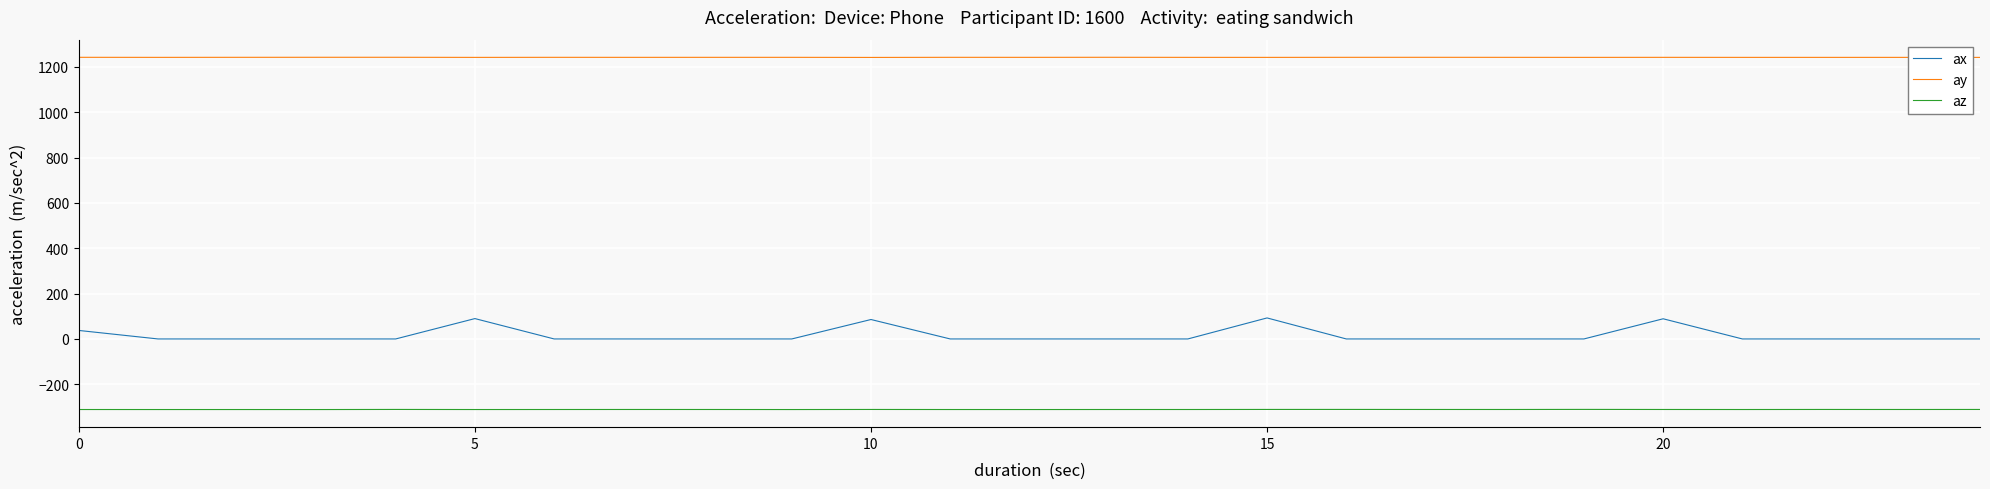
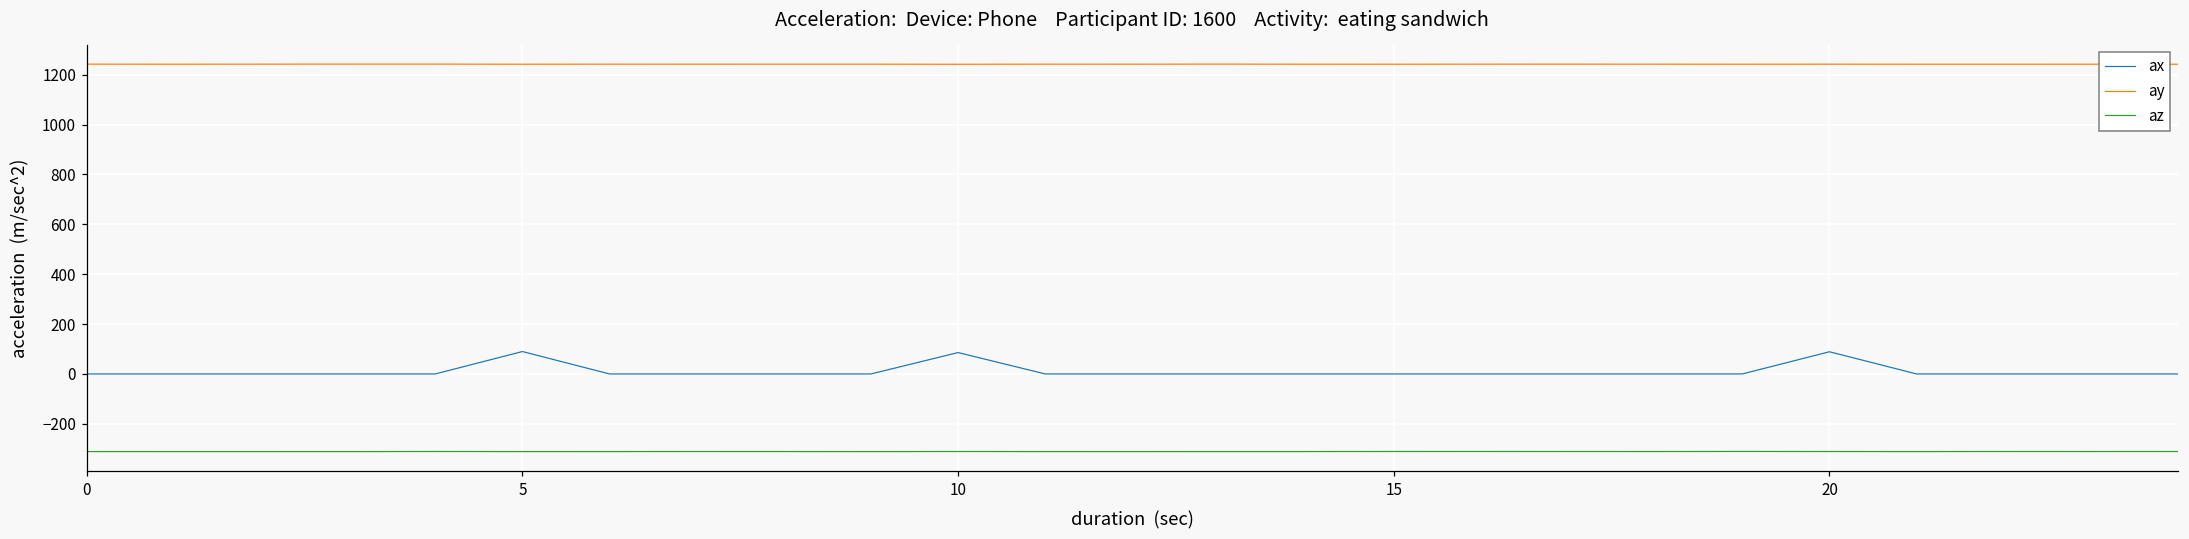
  {
    "ax": {
-     "0": 40,
+     "0": 0,
      "5": 90,
      "10": 90,
-     "15": 90,
+     "15": 0,
      "20": 90
    },
    "ay": {
      "0": 1240,
      "5": 1240,
      "10": 1240,
      "15": 1240,
      "20": 1240
    },
    "az": {
      "0": -310,
      "5": -310,
      "10": -310,
      "15": -310,
      "20": -310
    }
  }
